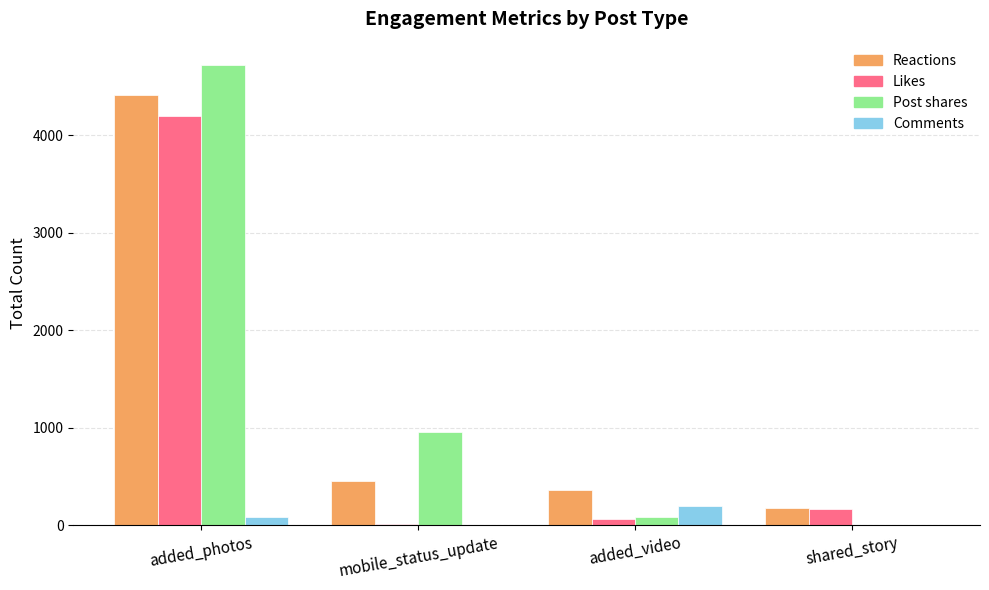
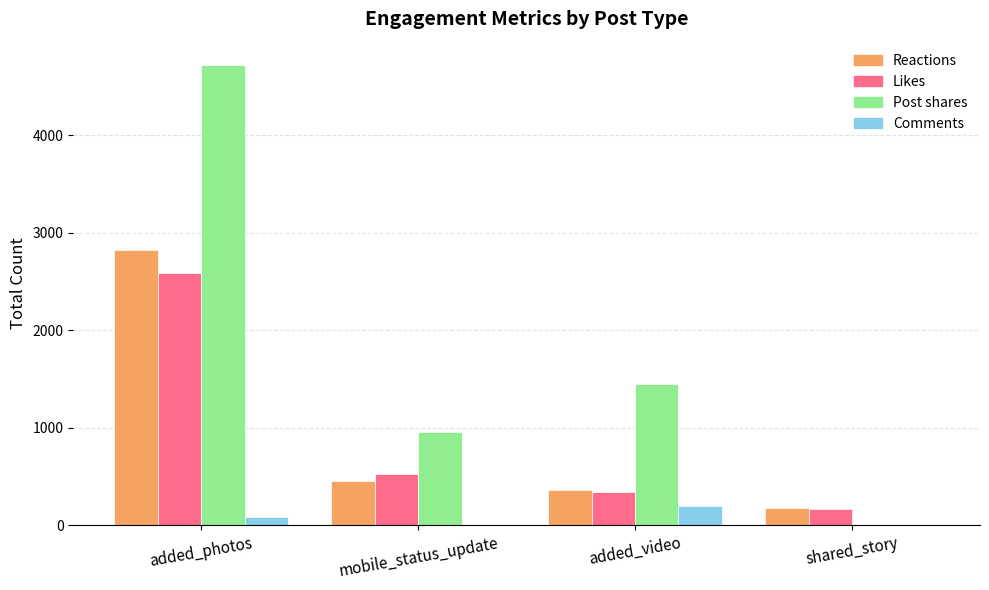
  {
    "Reactions": {
-     "added_photos": 4400,
+     "added_photos": 2800,
      "mobile_status_update": 500,
      "added_video": 400,
      "shared_story": 200
    },
    "Likes": {
-     "added_photos": 4200,
-     "mobile_status_update": 0,
-     "added_video": 100,
+     "added_photos": 2600,
+     "mobile_status_update": 500,
+     "added_video": 300,
      "shared_story": 200
    },
    "Post shares": {
      "added_photos": 4700,
      "mobile_status_update": 1000,
-     "added_video": 100,
+     "added_video": 1400,
      "shared_story": 0
    },
    "Comments": {
      "added_photos": 100,
      "mobile_status_update": 0,
      "added_video": 200,
      "shared_story": 0
    }
  }
